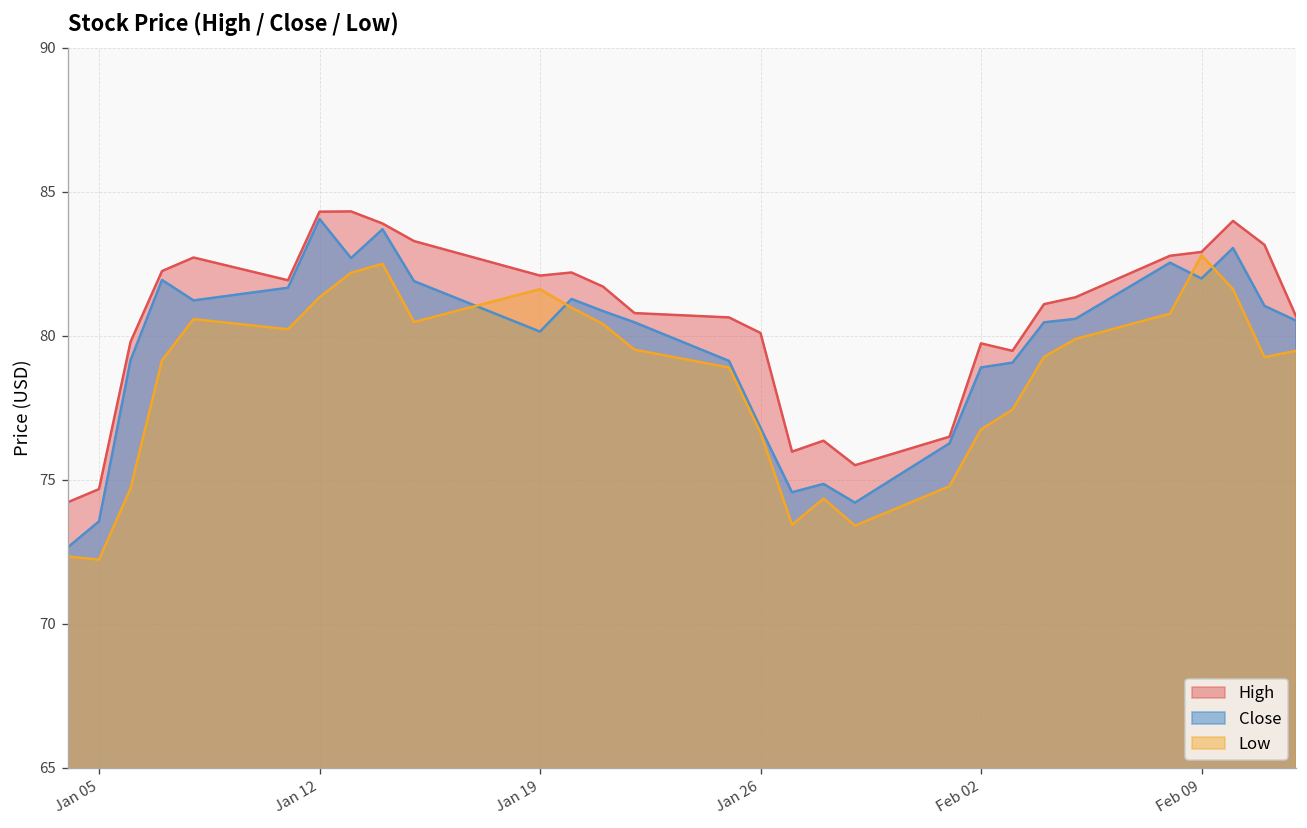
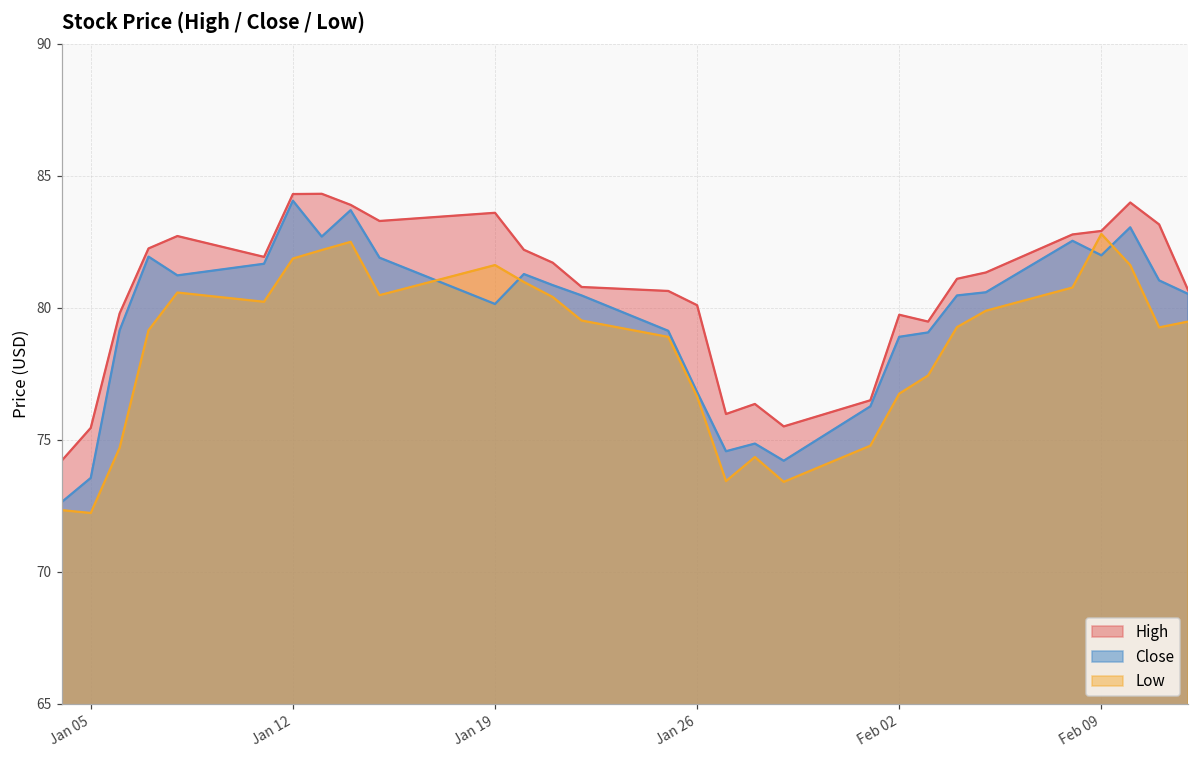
  {
    "High": {
-     "Jan 05": 74.7,
+     "Jan 05": 75.5,
      "Jan 12": 84.3,
-     "Jan 19": 82.1,
+     "Jan 19": 83.6,
      "Jan 26": 80.1,
      "Feb 02": 79.7,
      "Feb 09": 82.9
    },
    "Close": {
      "Jan 05": 73.6,
      "Jan 12": 84.1,
      "Jan 19": 80.1,
      "Jan 26": 76.8,
      "Feb 02": 78.9,
      "Feb 09": 82.0
    },
    "Low": {
      "Jan 05": 72.2,
-     "Jan 12": 81.3,
+     "Jan 12": 81.9,
      "Jan 19": 81.6,
      "Jan 26": 76.6,
      "Feb 02": 76.8,
      "Feb 09": 82.8
    }
  }
